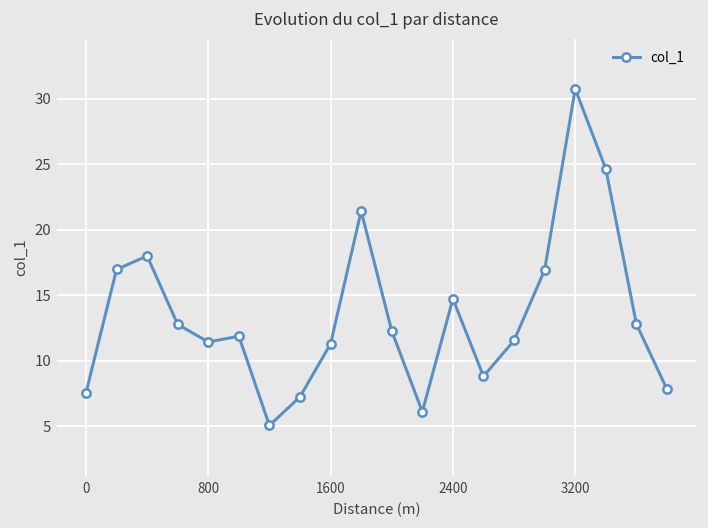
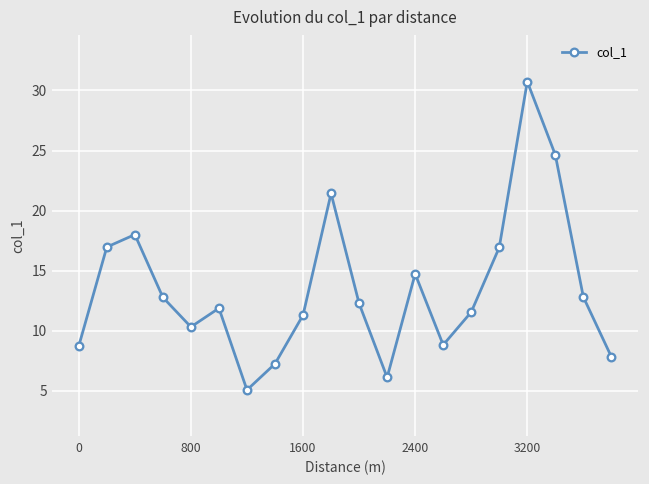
  {
-   "0": 7.6,
-   "800": 11.4,
+   "0": 8.7,
+   "800": 10.3,
    "1600": 11.3,
    "2400": 14.7,
    "3200": 30.7
  }
